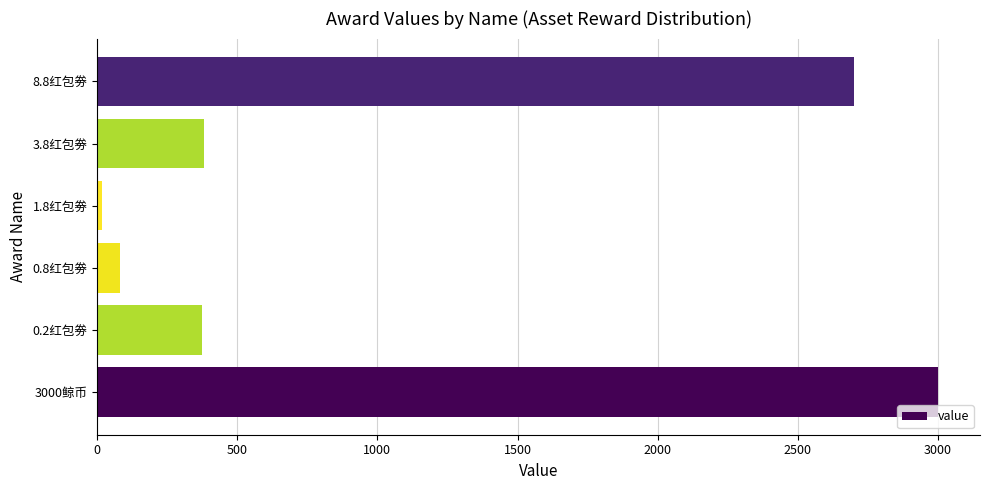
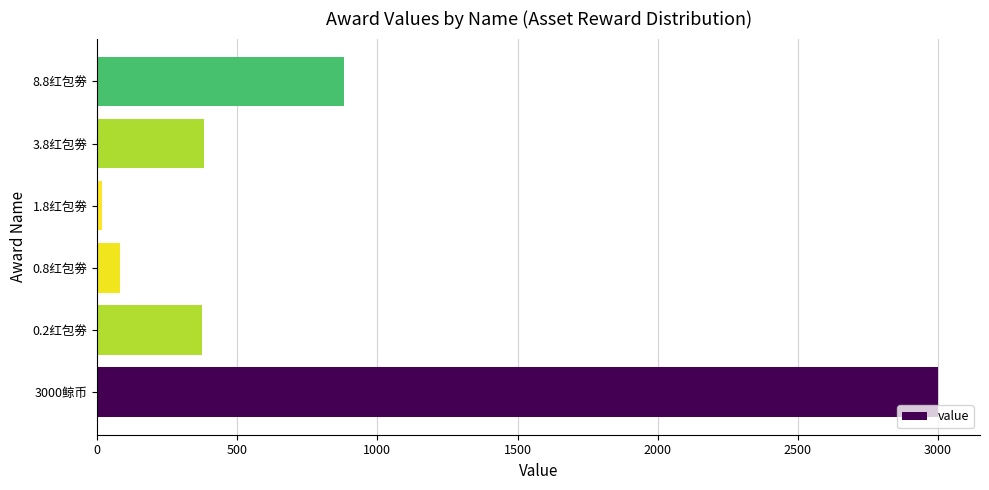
  {
-   "8.8红包劵": 2700,
+   "8.8红包劵": 880,
    "3.8红包劵": 380,
    "1.8红包劵": 20,
    "0.8红包劵": 80,
    "0.2红包劵": 370,
    "3000鲸币": 3000
  }
